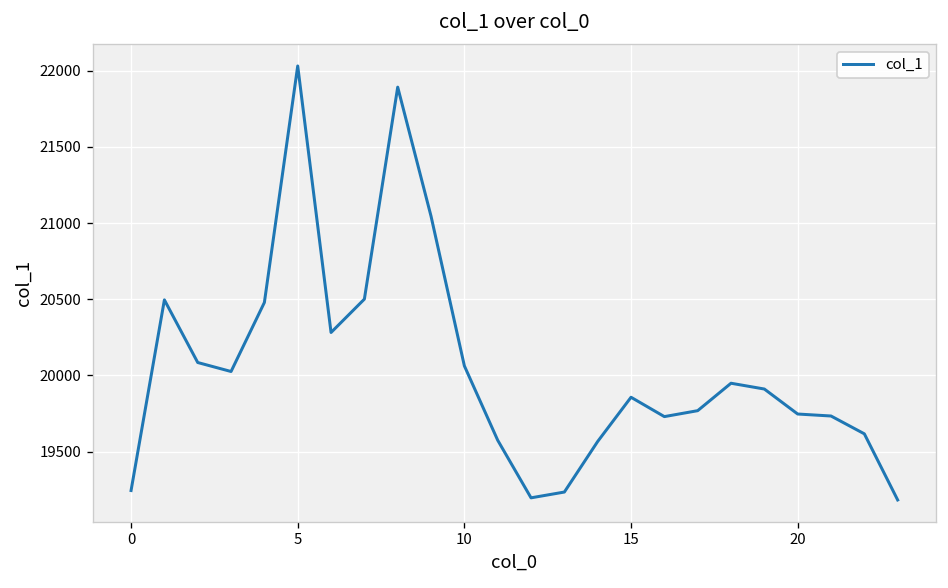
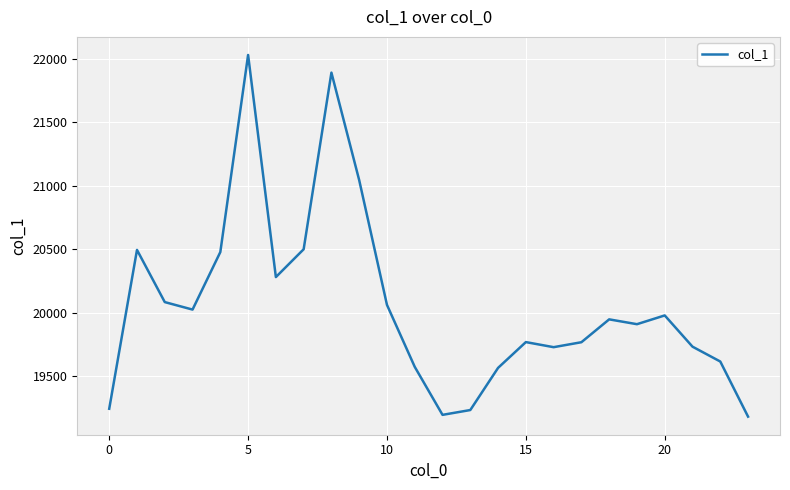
  {
    "0": 19250,
    "5": 22030,
    "10": 20060,
-   "15": 19860,
-   "20": 19750
+   "15": 19770,
+   "20": 19980
  }
